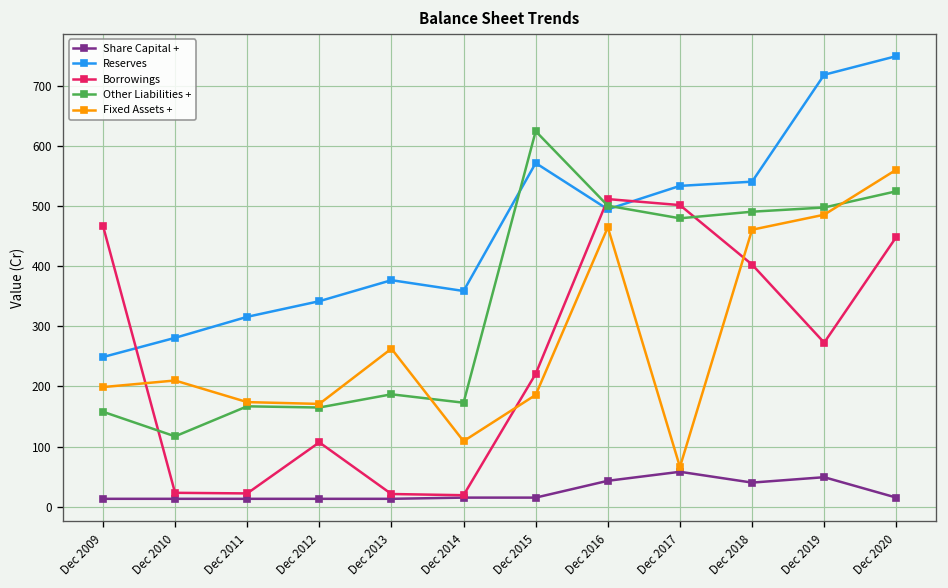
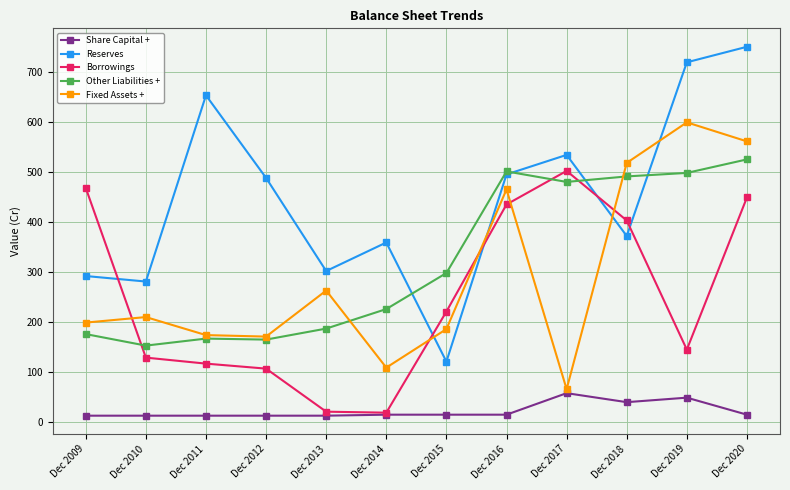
  {
    "Share Capital +": {
      "Dec 2009": 10,
      "Dec 2010": 10,
      "Dec 2011": 10,
      "Dec 2012": 10,
      "Dec 2013": 10,
      "Dec 2015": 20,
-     "Dec 2016": 40,
+     "Dec 2016": 20,
      "Dec 2017": 60,
      "Dec 2018": 40,
      "Dec 2019": 50,
      "Dec 2020": 20
    },
    "Reserves": {
-     "Dec 2009": 250,
+     "Dec 2009": 290,
      "Dec 2010": 280,
-     "Dec 2011": 320,
-     "Dec 2012": 340,
-     "Dec 2013": 380,
+     "Dec 2011": 650,
+     "Dec 2012": 490,
+     "Dec 2013": 300,
      "Dec 2014": 360,
-     "Dec 2015": 570,
+     "Dec 2015": 120,
      "Dec 2016": 500,
      "Dec 2017": 530,
-     "Dec 2018": 540,
+     "Dec 2018": 370,
      "Dec 2019": 720,
      "Dec 2020": 750
    },
    "Borrowings": {
      "Dec 2009": 470,
-     "Dec 2010": 20,
-     "Dec 2011": 20,
+     "Dec 2010": 130,
+     "Dec 2011": 120,
      "Dec 2012": 110,
      "Dec 2013": 20,
      "Dec 2015": 220,
-     "Dec 2016": 510,
+     "Dec 2016": 440,
      "Dec 2017": 500,
      "Dec 2018": 400,
-     "Dec 2019": 270,
+     "Dec 2019": 150,
      "Dec 2020": 450
    },
    "Other Liabilities +": {
-     "Dec 2009": 160,
-     "Dec 2010": 120,
+     "Dec 2009": 180,
+     "Dec 2010": 150,
      "Dec 2011": 170,
      "Dec 2012": 170,
      "Dec 2013": 190,
-     "Dec 2014": 170,
-     "Dec 2015": 630,
+     "Dec 2014": 230,
+     "Dec 2015": 300,
      "Dec 2016": 500,
      "Dec 2017": 480,
      "Dec 2018": 490,
      "Dec 2019": 500,
      "Dec 2020": 530
    },
    "Fixed Assets +": {
      "Dec 2009": 200,
      "Dec 2010": 210,
      "Dec 2011": 170,
      "Dec 2012": 170,
      "Dec 2013": 260,
      "Dec 2014": 110,
      "Dec 2015": 190,
      "Dec 2016": 470,
      "Dec 2017": 70,
-     "Dec 2018": 460,
-     "Dec 2019": 490,
+     "Dec 2018": 520,
+     "Dec 2019": 600,
      "Dec 2020": 560
    }
  }
